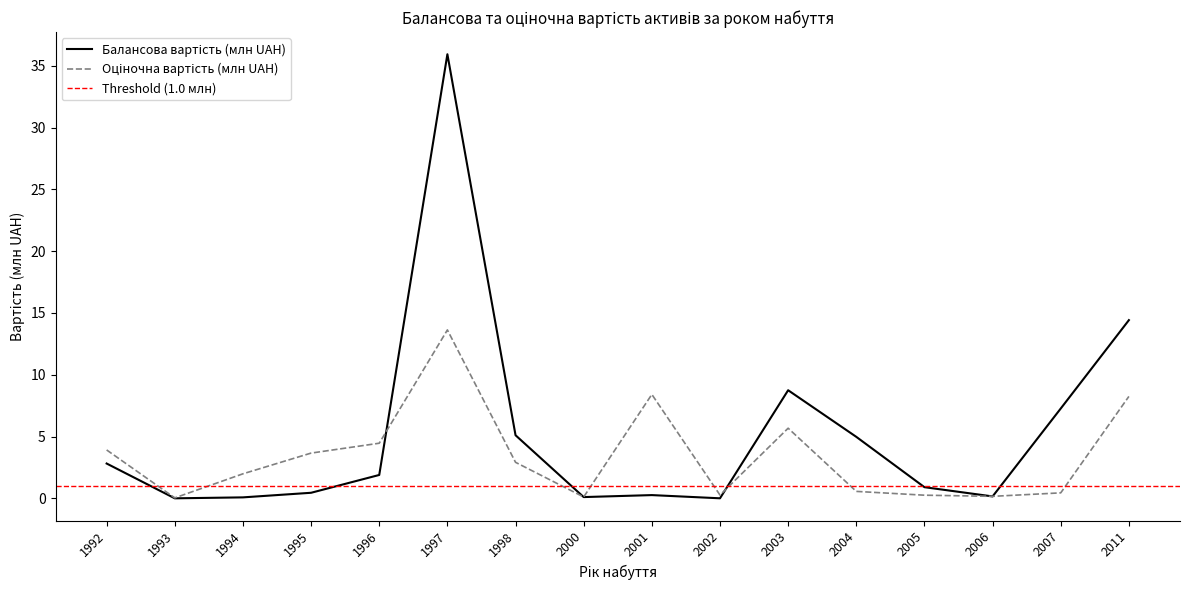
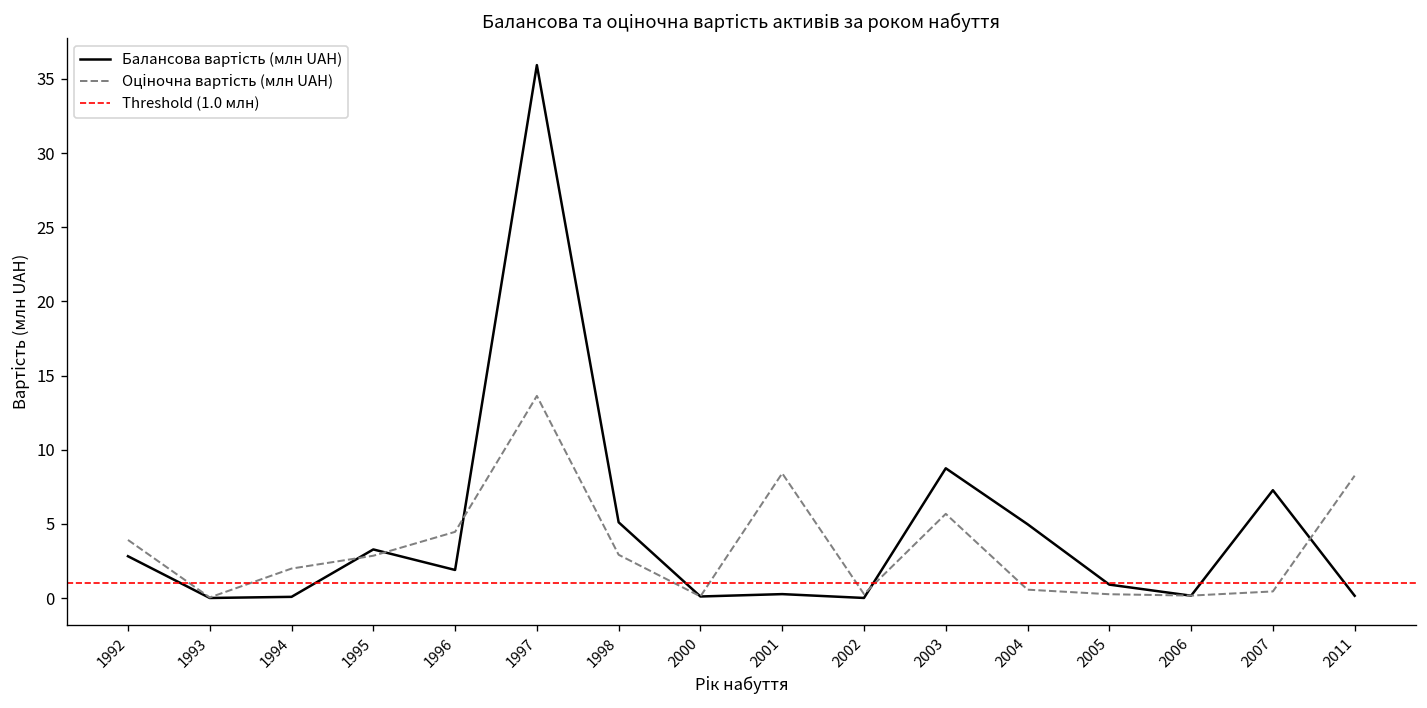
  {
    "Балансова вартість (млн UAH)": {
      "1992": 2.8,
      "1994": 0.1,
-     "1995": 0.5,
+     "1995": 3.3,
      "1996": 1.9,
      "1997": 35.9,
      "1998": 5.1,
      "2001": 0.3,
      "2002": 0.0,
      "2003": 8.7,
      "2004": 5.0,
      "2005": 0.9,
      "2007": 7.3,
-     "2011": 14.4
+     "2011": 0.2
    },
    "Оціночна вартість (млн UAH)": {
      "1992": 3.9,
      "1994": 2.0,
-     "1995": 3.7,
+     "1995": 2.9,
      "1996": 4.5,
      "1997": 13.6,
      "1998": 2.9,
      "2001": 8.4,
      "2002": 0.3,
      "2003": 5.7,
      "2004": 0.6,
      "2005": 0.3,
      "2007": 0.4,
      "2011": 8.2
    }
  }
